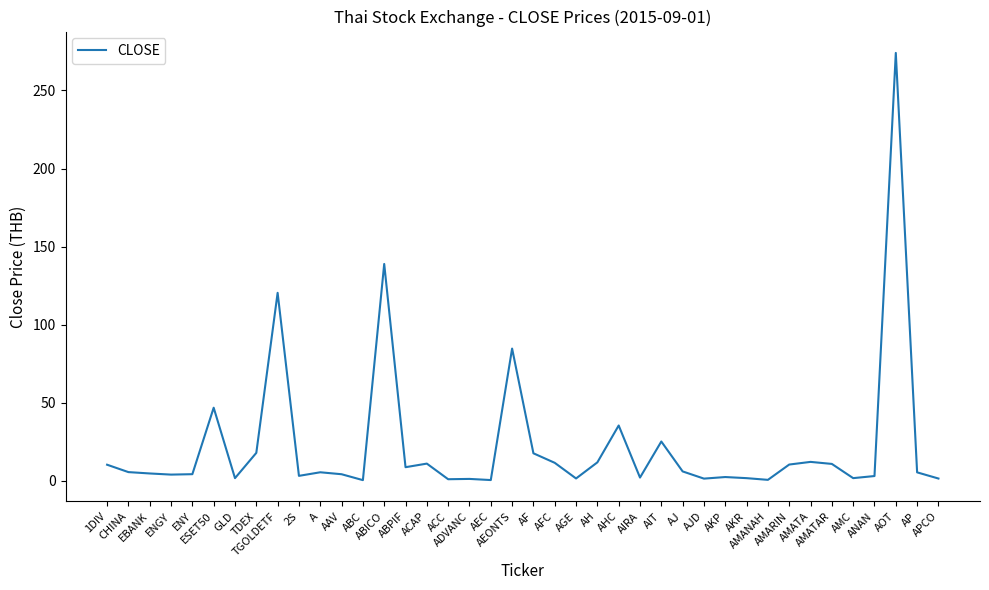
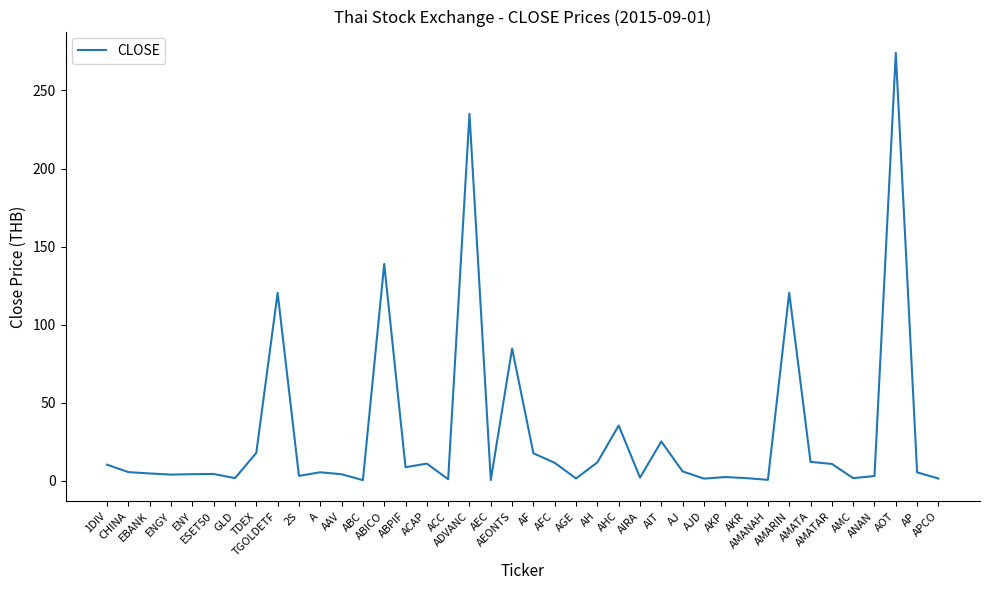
  {
    "1DIV": 10,
    "CHINA": 6,
    "EBANK": 5,
    "ENGY": 4,
    "ENY": 4,
-   "ESET50": 47,
+   "ESET50": 4,
    "GLD": 2,
    "TDEX": 18,
    "TGOLDETF": 120,
    "2S": 3,
    "A": 6,
    "AAV": 4,
    "ABC": 1,
    "ABICO": 139,
    "ABPIF": 9,
    "ACAP": 11,
    "ACC": 1,
-   "ADVANC": 1,
+   "ADVANC": 235,
    "AEC": 1,
    "AEONTS": 85,
    "AF": 18,
    "AFC": 12,
    "AGE": 2,
    "AH": 12,
    "AHC": 36,
    "AIRA": 2,
    "AIT": 25,
    "AJ": 6,
    "AJD": 1,
    "AKP": 3,
    "AKR": 2,
    "AMANAH": 1,
-   "AMARIN": 11,
+   "AMARIN": 121,
    "AMATA": 12,
    "AMATAR": 11,
    "AMC": 2,
    "ANAN": 3,
    "AOT": 274,
    "AP": 6,
    "APCO": 2
  }
